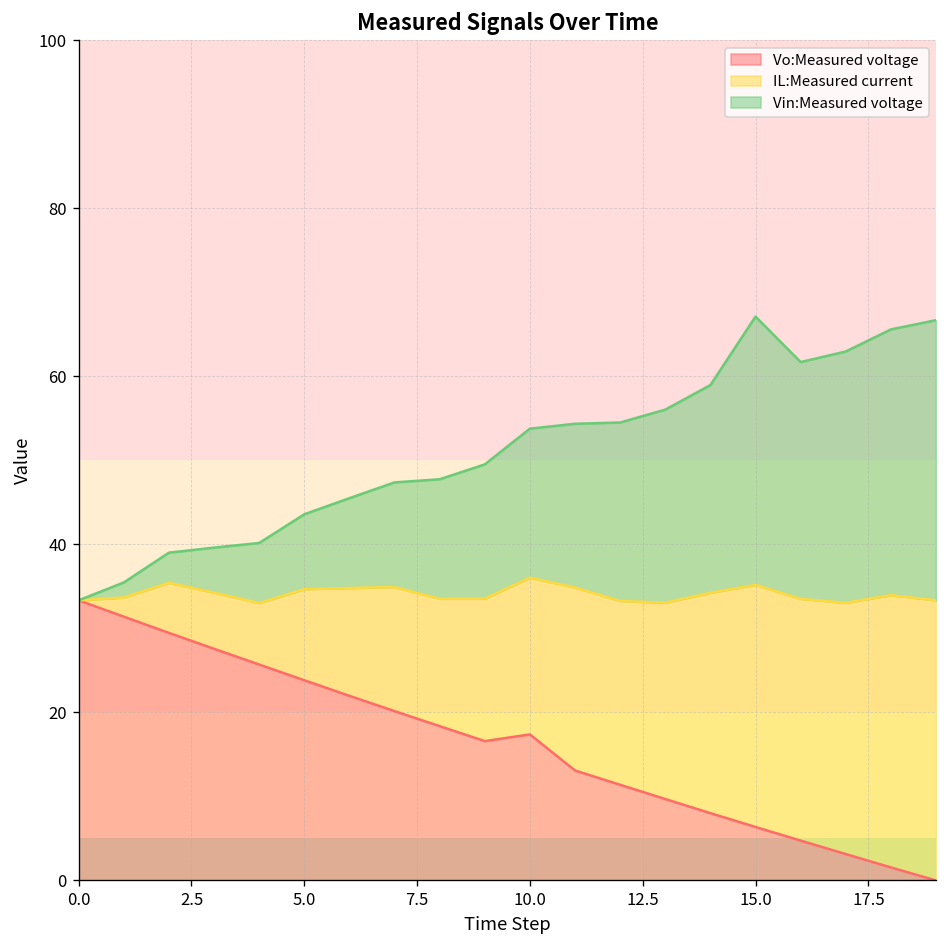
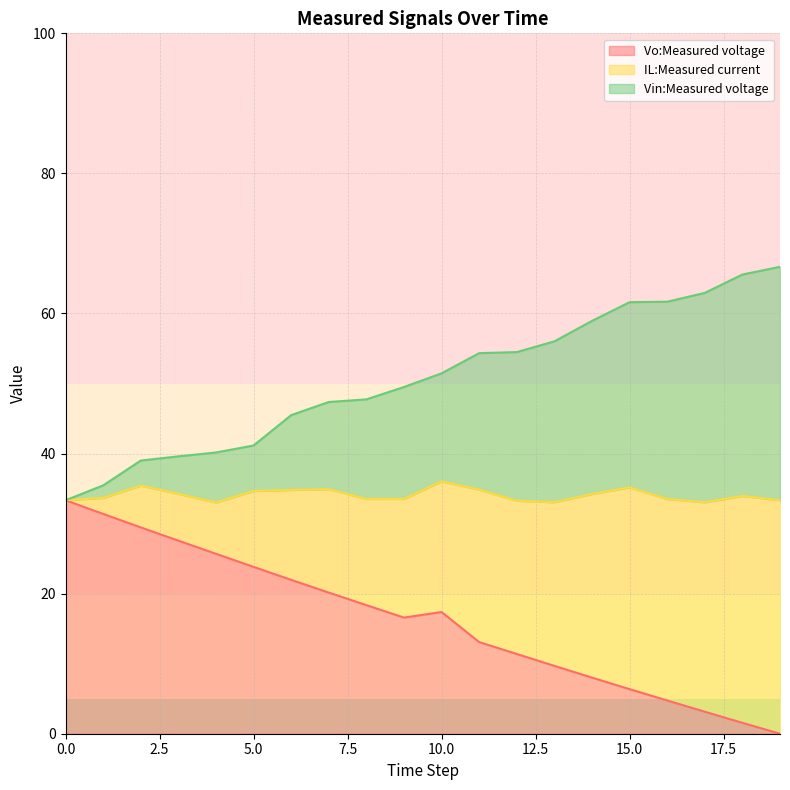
  {
    "Vo:Measured voltage": {
      "5.0": 24,
      "10.0": 17,
      "15.0": 6
    },
    "IL:Measured current": {
      "5.0": 11,
      "10.0": 19,
      "15.0": 29
    },
    "Vin:Measured voltage": {
-     "5.0": 9,
-     "10.0": 18,
-     "15.0": 32
+     "5.0": 6,
+     "10.0": 15,
+     "15.0": 26
    }
  }
